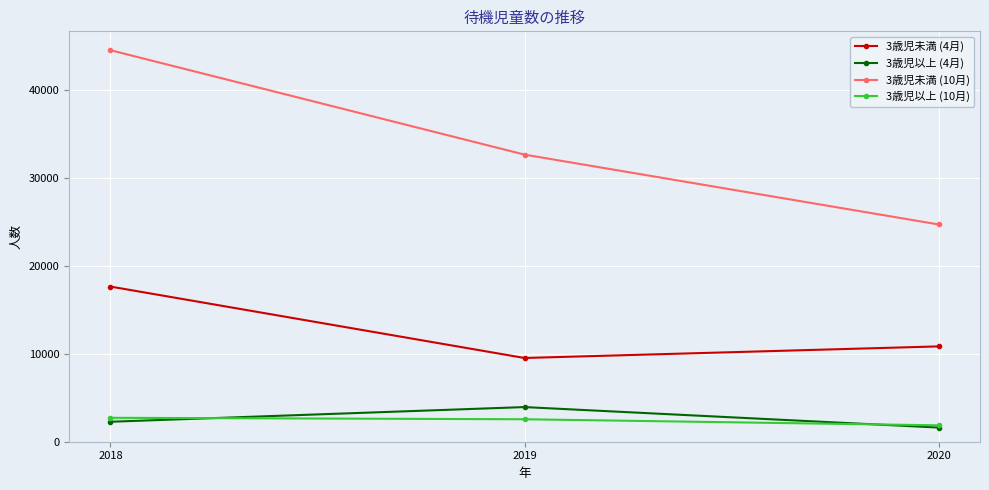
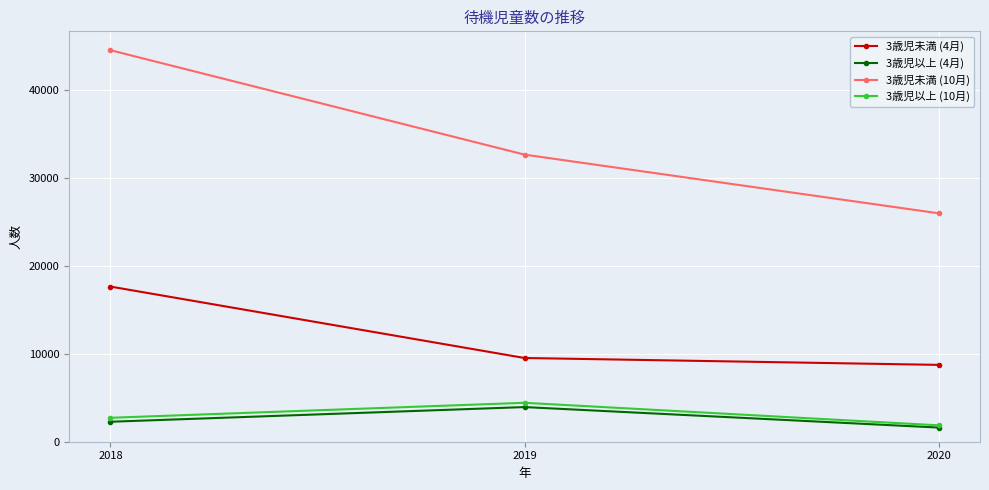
  {
    "3歳児未満 (4月)": {
      "2018": 18000,
      "2019": 10000,
-     "2020": 11000
+     "2020": 9000
    },
    "3歳児以上 (4月)": {
      "2018": 2000,
      "2019": 4000
    },
    "3歳児未満 (10月)": {
      "2018": 44000,
      "2019": 33000,
-     "2020": 25000
+     "2020": 26000
    },
    "3歳児以上 (10月)": {
      "2018": 3000,
-     "2019": 3000
+     "2019": 4000
    }
  }
